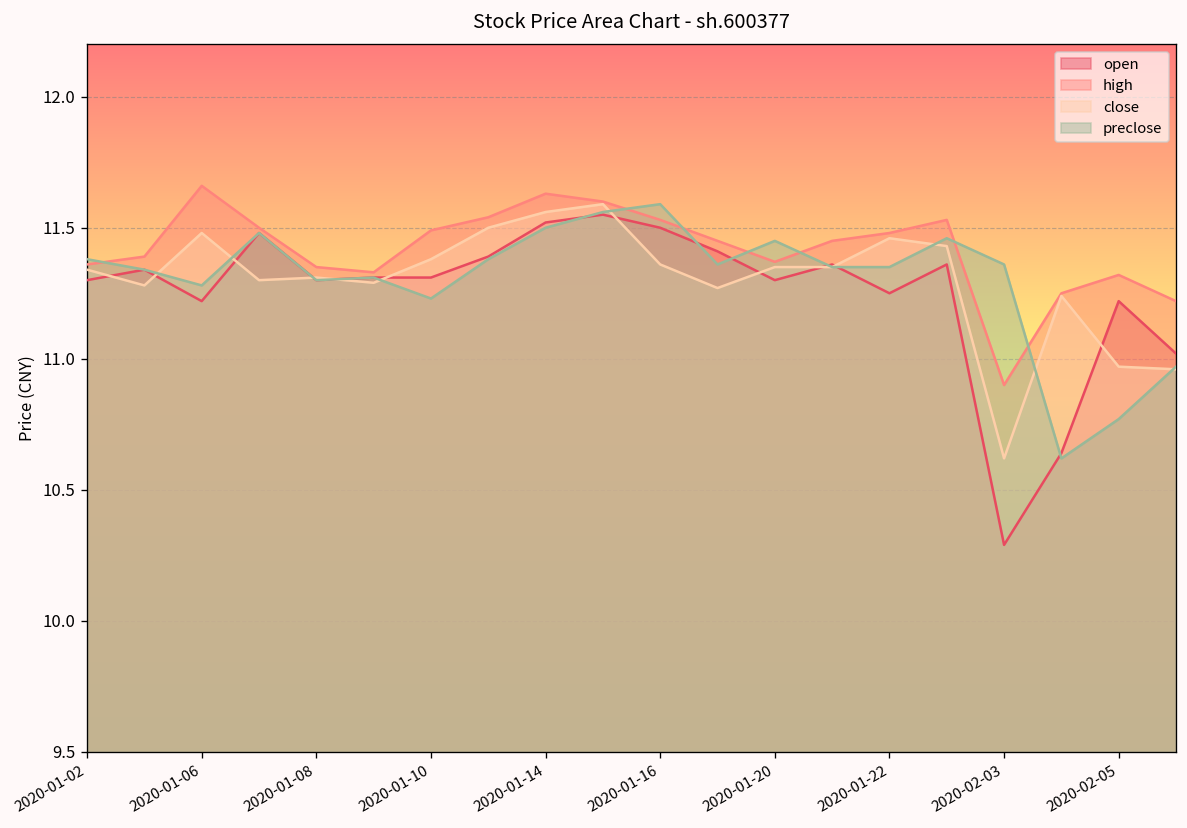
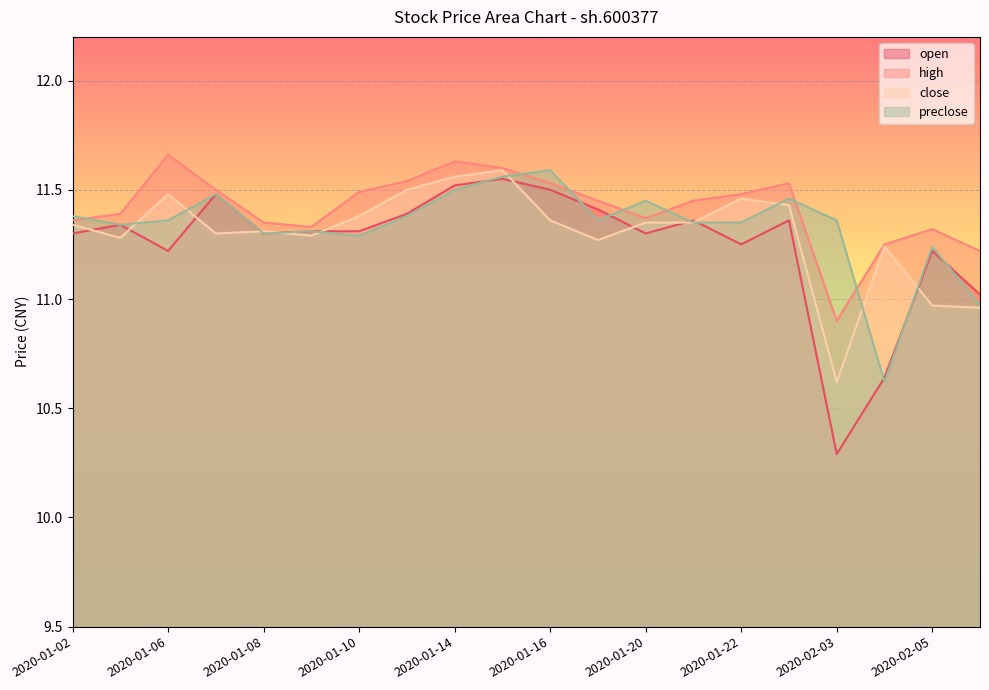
  {
    "preclose": {
      "2020-01-02": 11.38,
-     "2020-01-06": 11.28,
-     "2020-01-10": 11.23,
+     "2020-01-06": 11.36,
+     "2020-01-10": 11.29,
      "2020-01-14": 11.50,
      "2020-01-16": 11.59,
      "2020-01-20": 11.45,
      "2020-01-22": 11.35,
      "2020-02-03": 11.36,
-     "2020-02-05": 10.77
+     "2020-02-05": 11.24
    }
  }
